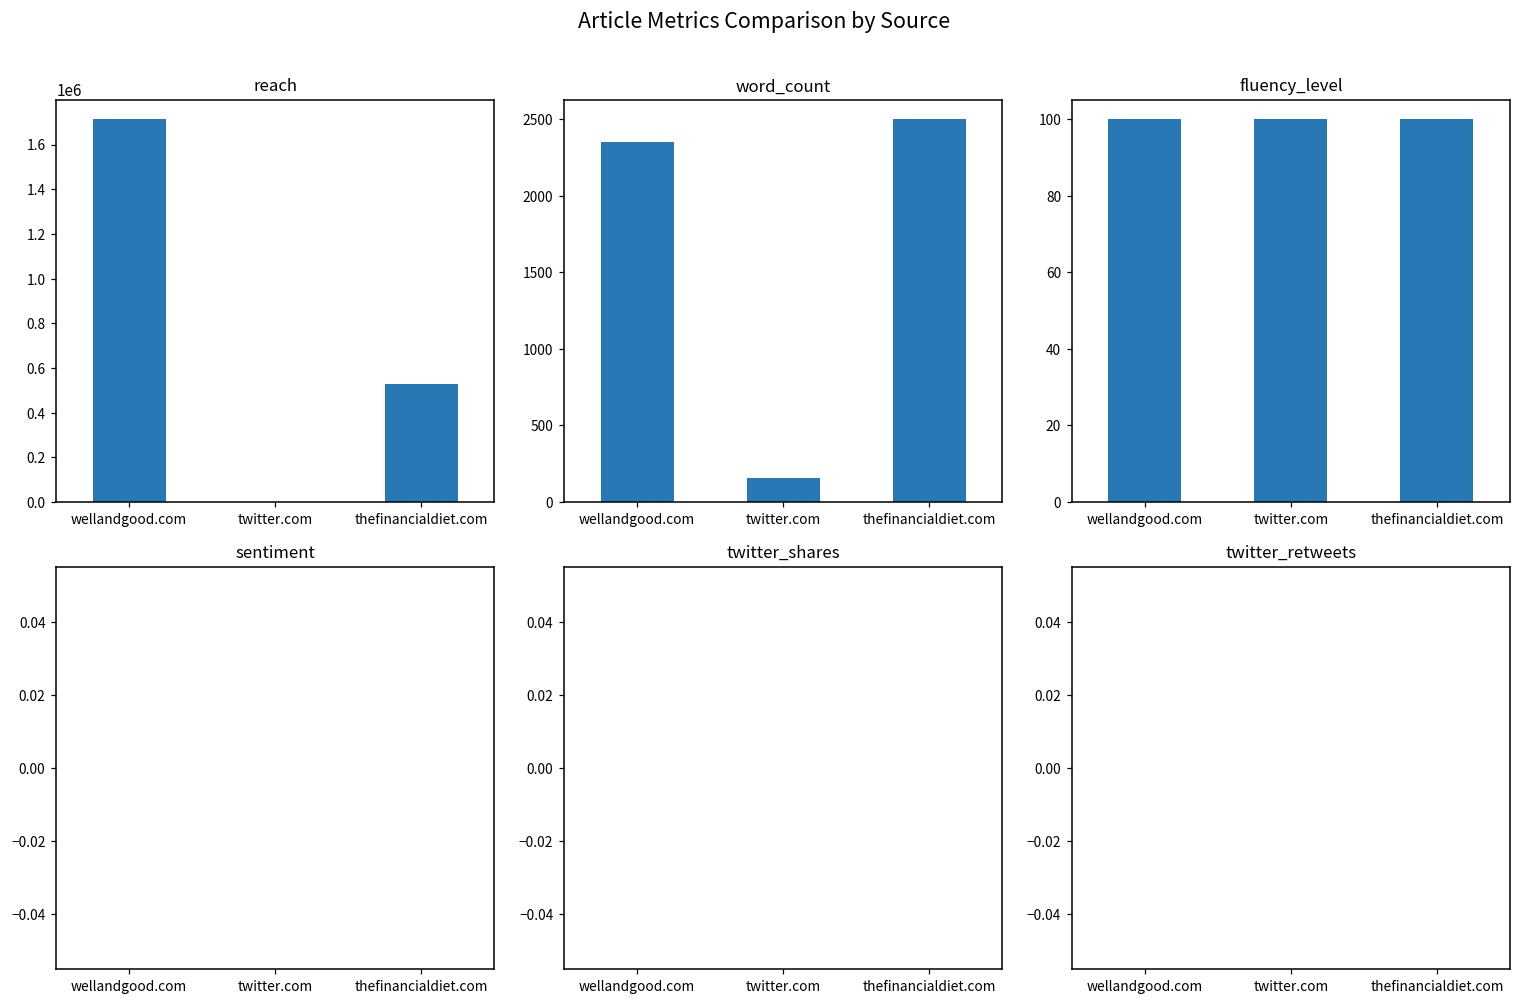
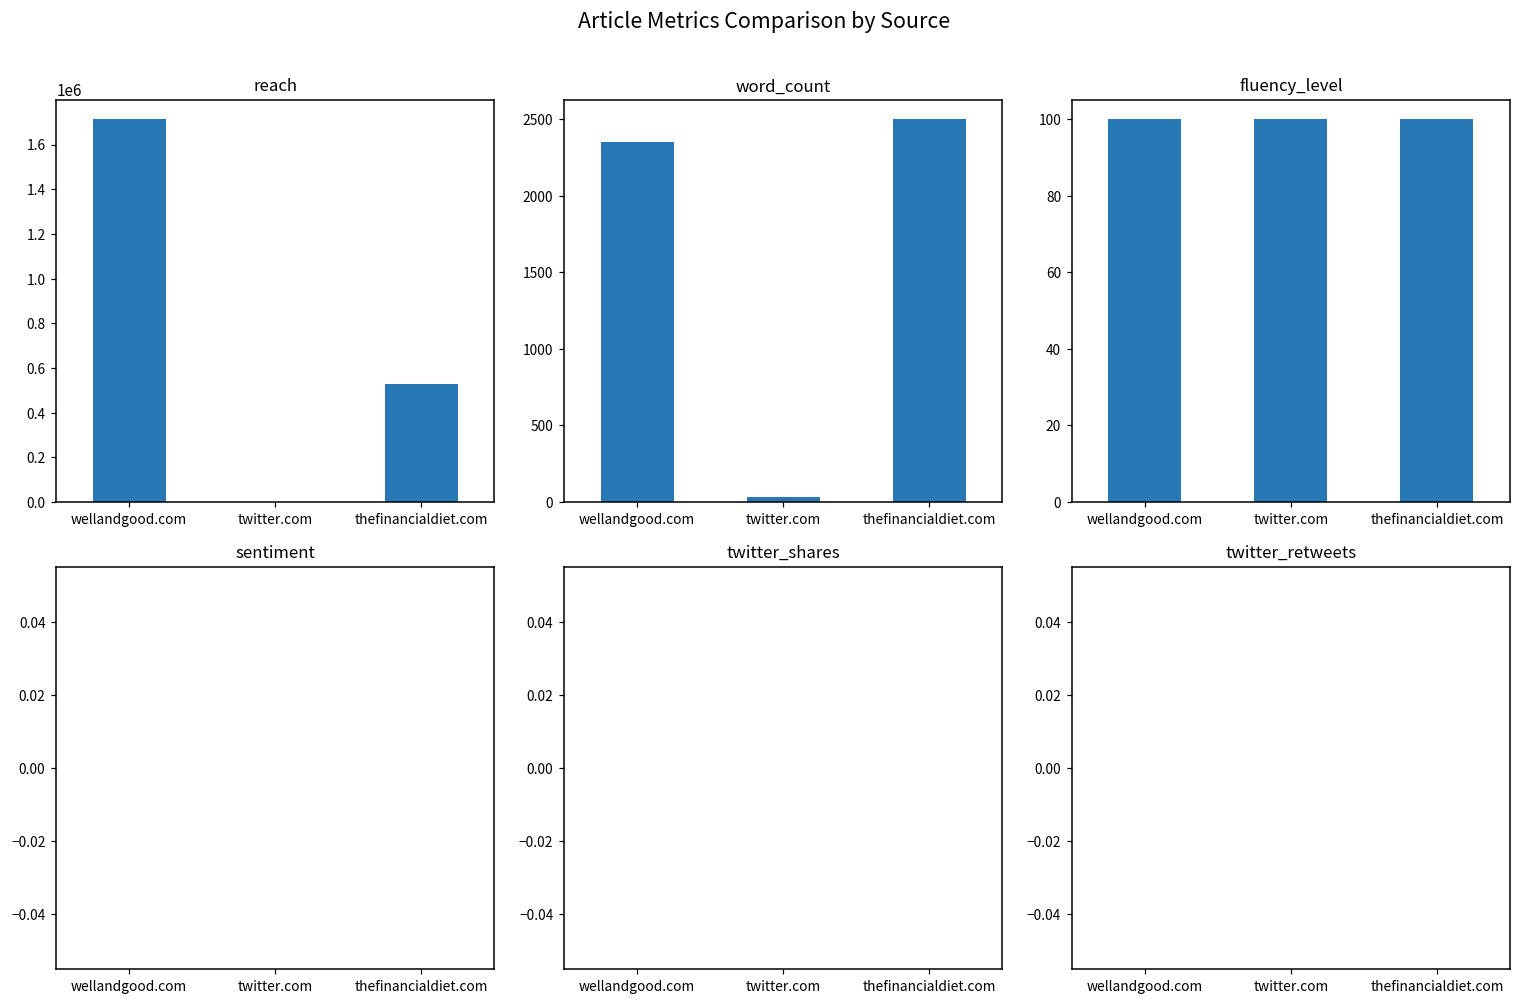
  {
    "reach": {
      "wellandgood.com": 1710000,
      "thefinancialdiet.com": 530000
    },
    "word_count": {
      "wellandgood.com": 2350,
-     "twitter.com": 160,
+     "twitter.com": 40,
      "thefinancialdiet.com": 2500
    },
    "fluency_level": {
      "wellandgood.com": 100,
      "twitter.com": 100,
      "thefinancialdiet.com": 100
    },
    "sentiment": {
      "wellandgood.com": 0.000,
      "twitter.com": 0.000,
      "thefinancialdiet.com": 0.000
    },
    "twitter_shares": {
      "wellandgood.com": 0.000,
      "twitter.com": 0.000,
      "thefinancialdiet.com": 0.000
    },
    "twitter_retweets": {
      "wellandgood.com": 0.000,
      "twitter.com": 0.000,
      "thefinancialdiet.com": 0.000
    }
  }
